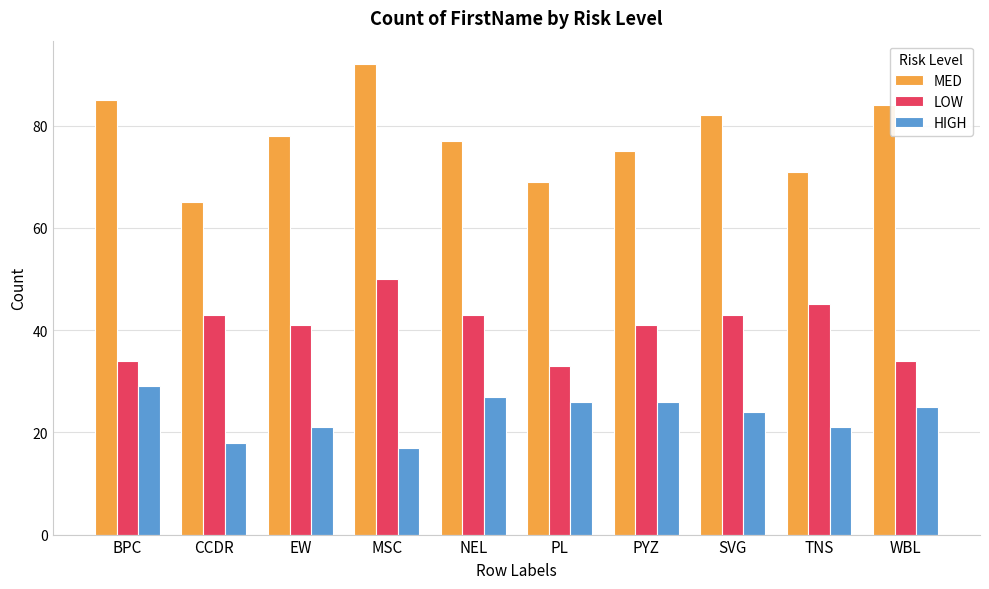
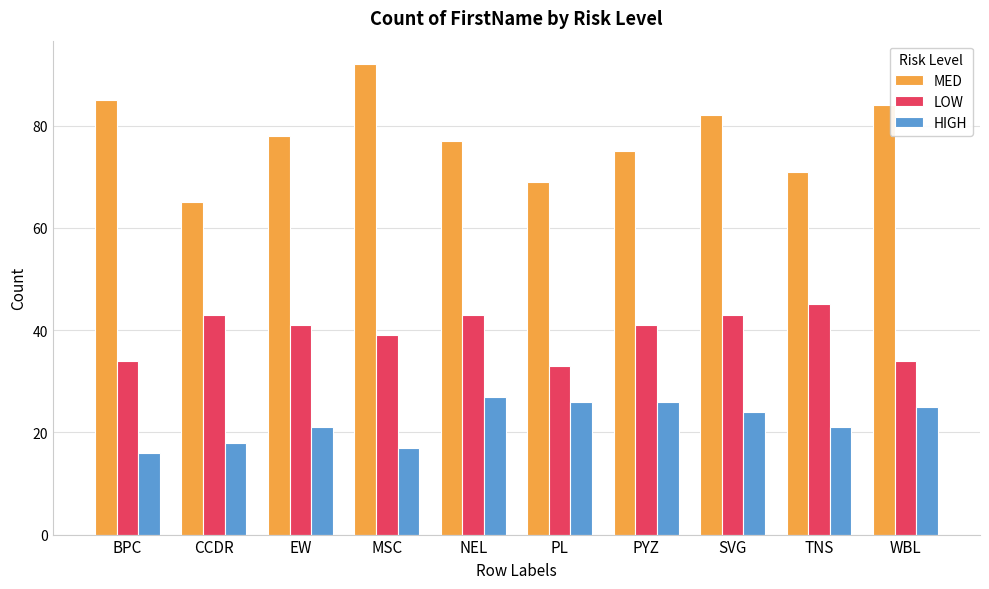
  {
    "MED": {
      "BPC": 85,
      "CCDR": 65,
      "EW": 78,
      "MSC": 92,
      "NEL": 77,
      "PL": 69,
      "PYZ": 75,
      "SVG": 82,
      "TNS": 71,
      "WBL": 84
    },
    "LOW": {
      "BPC": 34,
      "CCDR": 43,
      "EW": 41,
-     "MSC": 50,
+     "MSC": 39,
      "NEL": 43,
      "PL": 33,
      "PYZ": 41,
      "SVG": 43,
      "TNS": 45,
      "WBL": 34
    },
    "HIGH": {
-     "BPC": 29,
+     "BPC": 16,
      "CCDR": 18,
      "EW": 21,
      "MSC": 17,
      "NEL": 27,
      "PL": 26,
      "PYZ": 26,
      "SVG": 24,
      "TNS": 21,
      "WBL": 25
    }
  }
